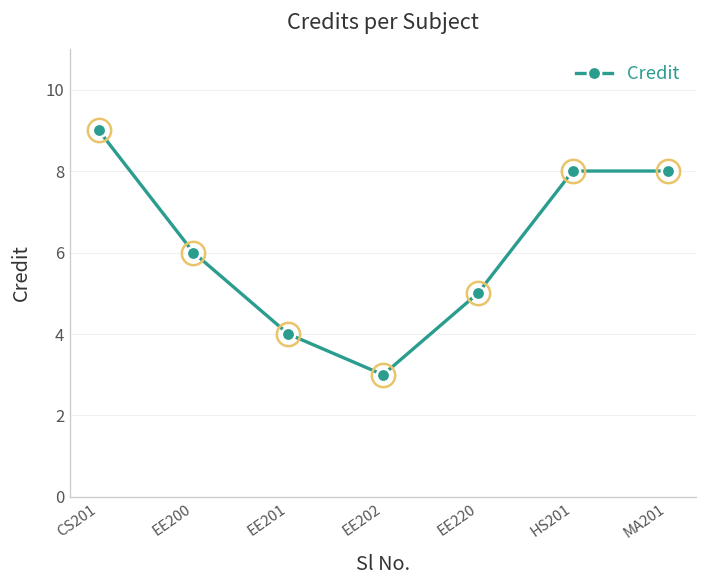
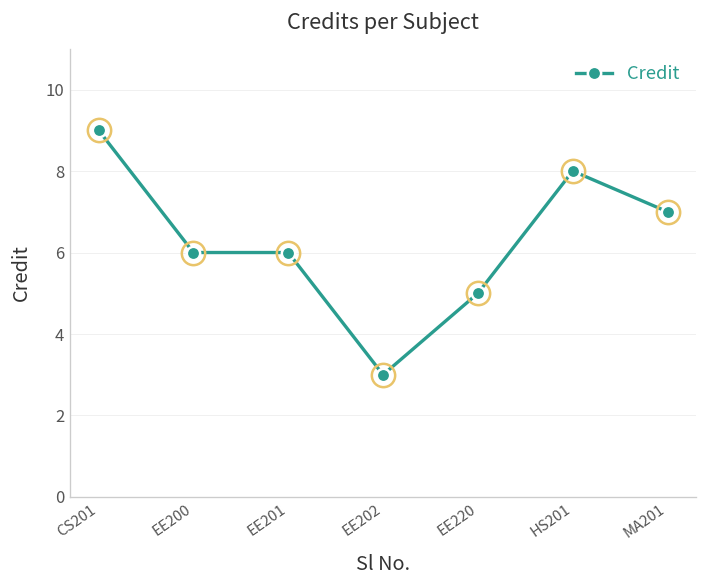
  {
    "CS201": 9,
    "EE200": 6,
-   "EE201": 4,
+   "EE201": 6,
    "EE202": 3,
    "EE220": 5,
    "HS201": 8,
-   "MA201": 8
+   "MA201": 7
  }
